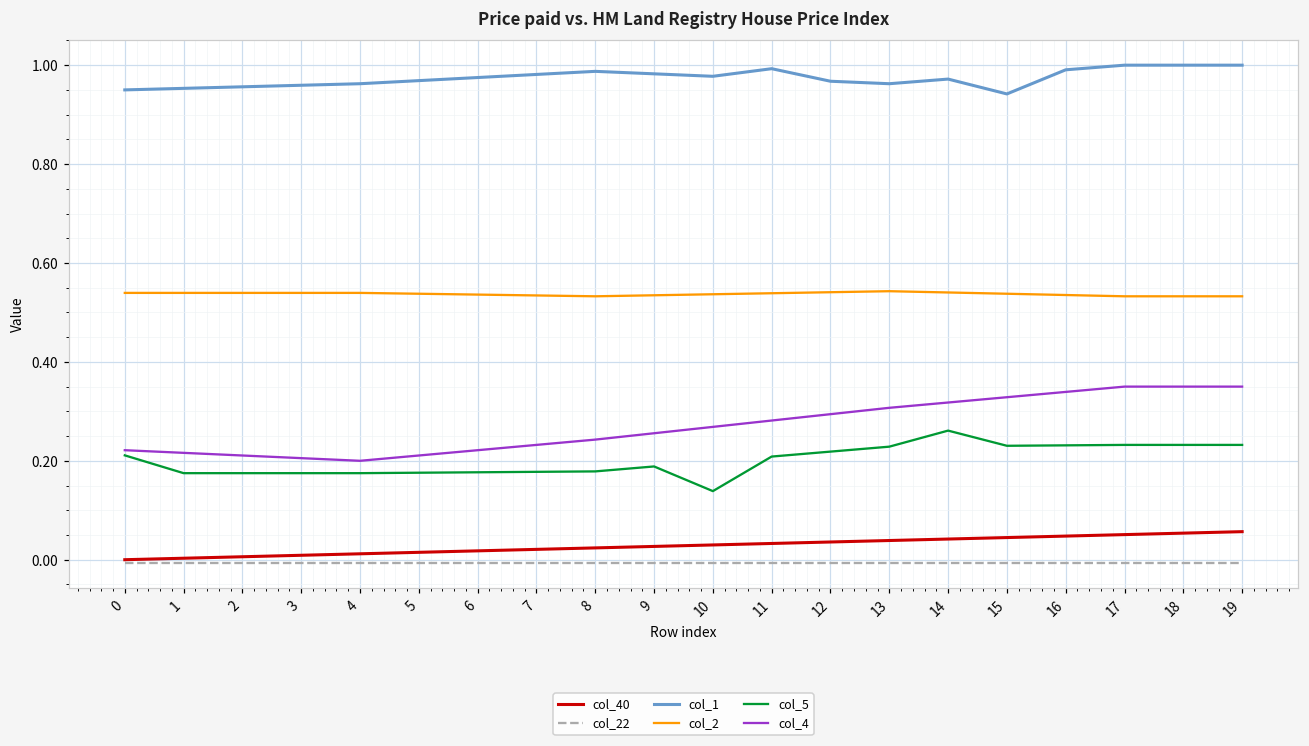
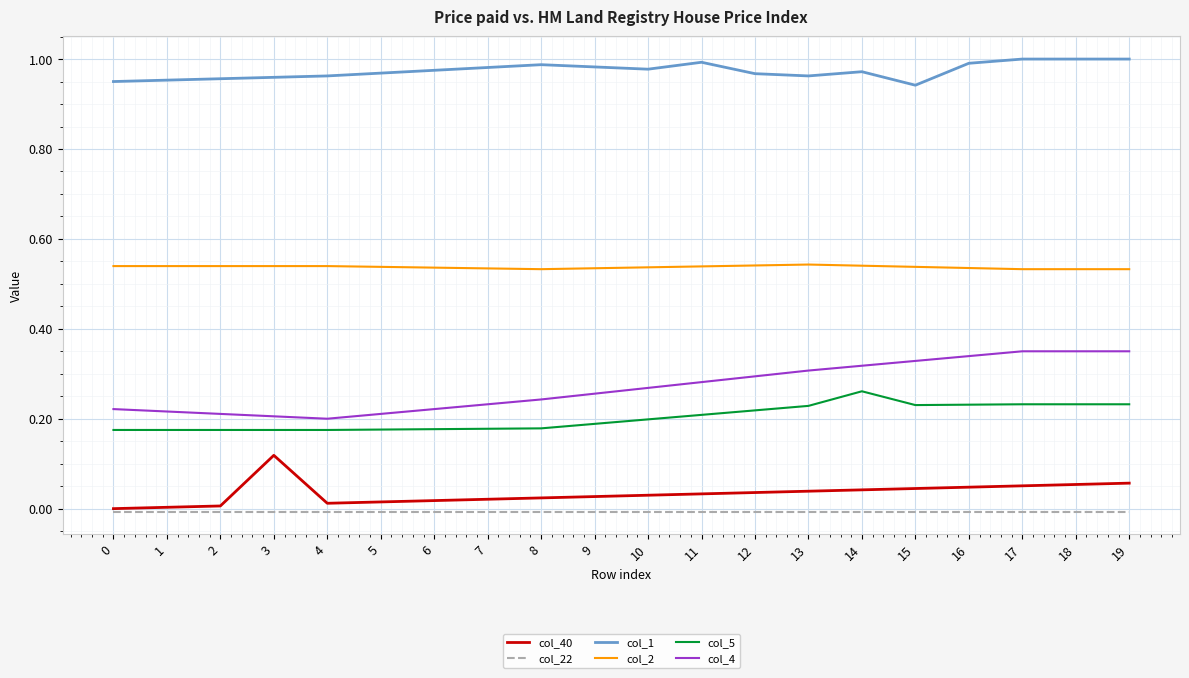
  {
    "col_40": {
      "0": 0.00,
      "1": 0.00,
      "2": 0.01,
-     "3": 0.01,
+     "3": 0.12,
      "4": 0.01,
      "5": 0.01,
      "6": 0.02,
      "7": 0.02,
      "8": 0.02,
      "9": 0.03,
      "10": 0.03,
      "11": 0.03,
      "12": 0.04,
      "13": 0.04,
      "14": 0.04,
      "15": 0.04,
      "16": 0.05,
      "17": 0.05,
      "18": 0.05,
      "19": 0.06
    },
    "col_22": {
      "0": -0.01,
      "1": -0.01,
      "2": -0.01,
      "3": -0.01,
      "4": -0.01,
      "5": -0.01,
      "6": -0.01,
      "7": -0.01,
      "8": -0.01,
      "9": -0.01,
      "10": -0.01,
      "11": -0.01,
      "12": -0.01,
      "13": -0.01,
      "14": -0.01,
      "15": -0.01,
      "16": -0.01,
      "17": -0.01,
      "18": -0.01,
      "19": -0.01
    },
    "col_1": {
      "0": 0.95,
      "1": 0.95,
      "2": 0.96,
      "3": 0.96,
      "4": 0.96,
      "5": 0.97,
      "6": 0.98,
      "7": 0.98,
      "8": 0.99,
      "9": 0.98,
      "10": 0.98,
      "11": 0.99,
      "12": 0.97,
      "13": 0.96,
      "14": 0.97,
      "15": 0.94,
      "16": 0.99,
      "17": 1.00,
      "18": 1.00,
      "19": 1.00
    },
    "col_2": {
      "0": 0.54,
      "1": 0.54,
      "2": 0.54,
      "3": 0.54,
      "4": 0.54,
      "5": 0.54,
      "6": 0.54,
      "7": 0.53,
      "8": 0.53,
      "9": 0.53,
      "10": 0.54,
      "11": 0.54,
      "12": 0.54,
      "13": 0.54,
      "14": 0.54,
      "15": 0.54,
      "16": 0.54,
      "17": 0.53,
      "18": 0.53,
      "19": 0.53
    },
    "col_5": {
-     "0": 0.21,
+     "0": 0.18,
      "1": 0.18,
      "2": 0.18,
      "3": 0.18,
      "4": 0.18,
      "5": 0.18,
      "6": 0.18,
      "7": 0.18,
      "8": 0.18,
      "9": 0.19,
-     "10": 0.14,
+     "10": 0.20,
      "11": 0.21,
      "12": 0.22,
      "13": 0.23,
      "14": 0.26,
      "15": 0.23,
      "16": 0.23,
      "17": 0.23,
      "18": 0.23,
      "19": 0.23
    },
    "col_4": {
      "0": 0.22,
      "1": 0.22,
      "2": 0.21,
      "3": 0.21,
      "4": 0.20,
      "5": 0.21,
      "6": 0.22,
      "7": 0.23,
      "8": 0.24,
      "9": 0.26,
      "10": 0.27,
      "11": 0.28,
      "12": 0.29,
      "13": 0.31,
      "14": 0.32,
      "15": 0.33,
      "16": 0.34,
      "17": 0.35,
      "18": 0.35,
      "19": 0.35
    }
  }
